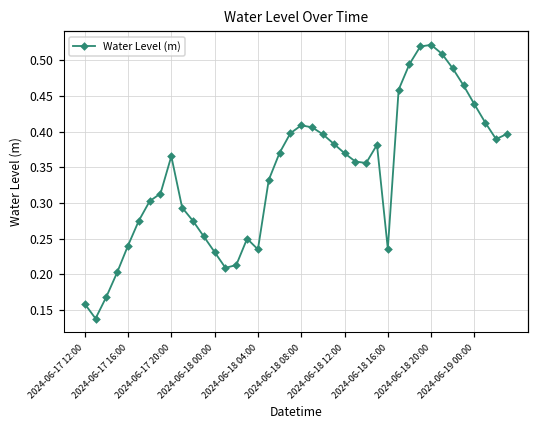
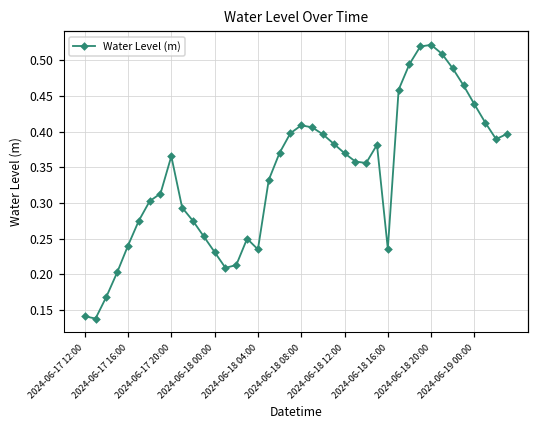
  {
-   "2024-06-17 12:00": 0.16,
+   "2024-06-17 12:00": 0.14,
    "2024-06-17 16:00": 0.24,
    "2024-06-17 20:00": 0.37,
    "2024-06-18 00:00": 0.23,
    "2024-06-18 04:00": 0.24,
    "2024-06-18 08:00": 0.41,
    "2024-06-18 12:00": 0.37,
    "2024-06-18 16:00": 0.24,
    "2024-06-18 20:00": 0.52,
    "2024-06-19 00:00": 0.44
  }
